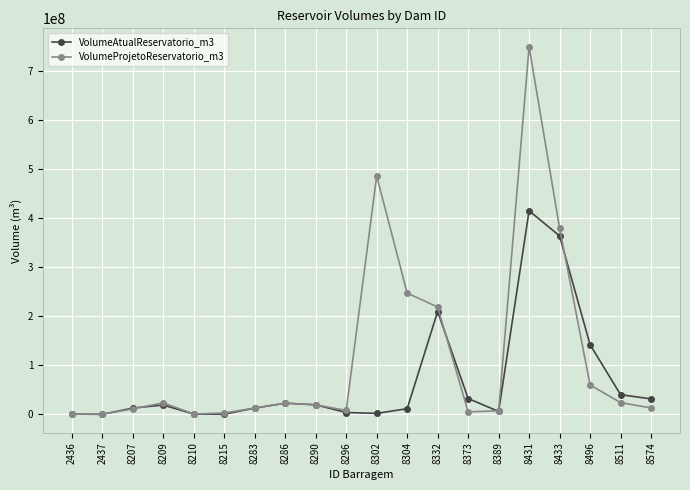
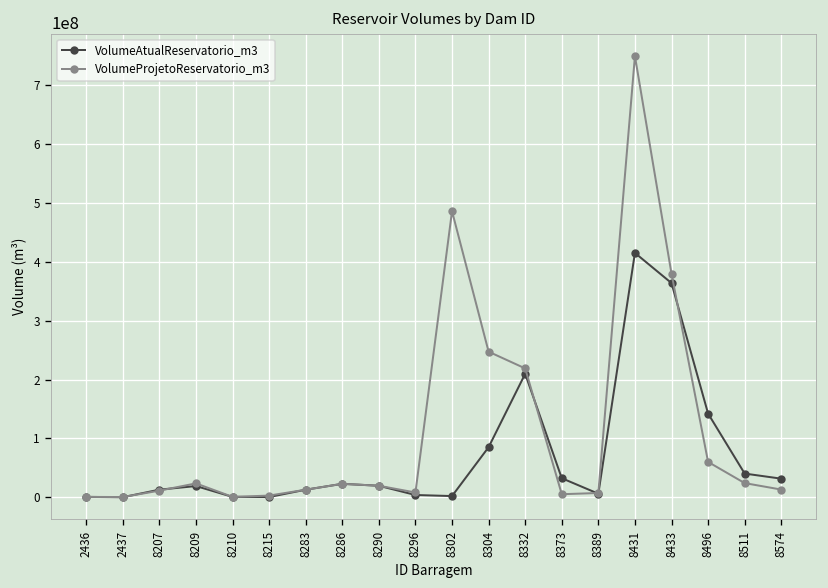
  {
    "VolumeAtualReservatorio_m3": {
      "8302": 0,
-     "8304": 10000000,
+     "8304": 90000000,
      "8332": 210000000,
      "8373": 30000000,
      "8431": 420000000,
      "8433": 360000000,
      "8496": 140000000,
      "8511": 40000000,
      "8574": 30000000
    },
    "VolumeProjetoReservatorio_m3": {
      "8302": 490000000,
      "8304": 250000000,
      "8332": 220000000,
      "8373": 10000000,
      "8431": 750000000,
      "8433": 380000000,
      "8496": 60000000,
      "8511": 20000000,
      "8574": 10000000
    }
  }
